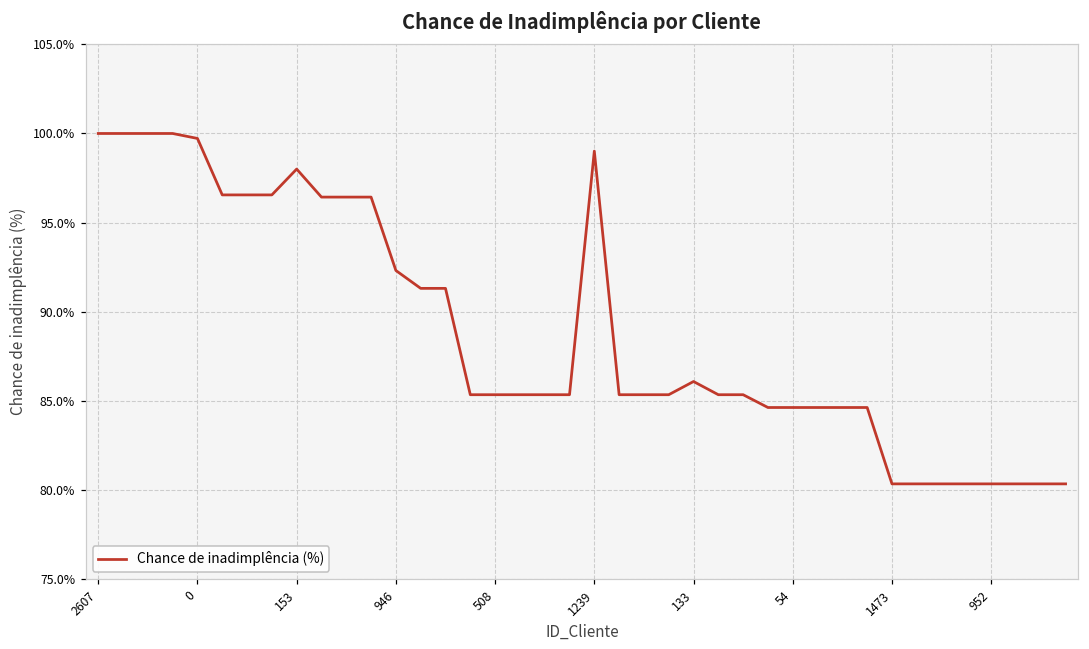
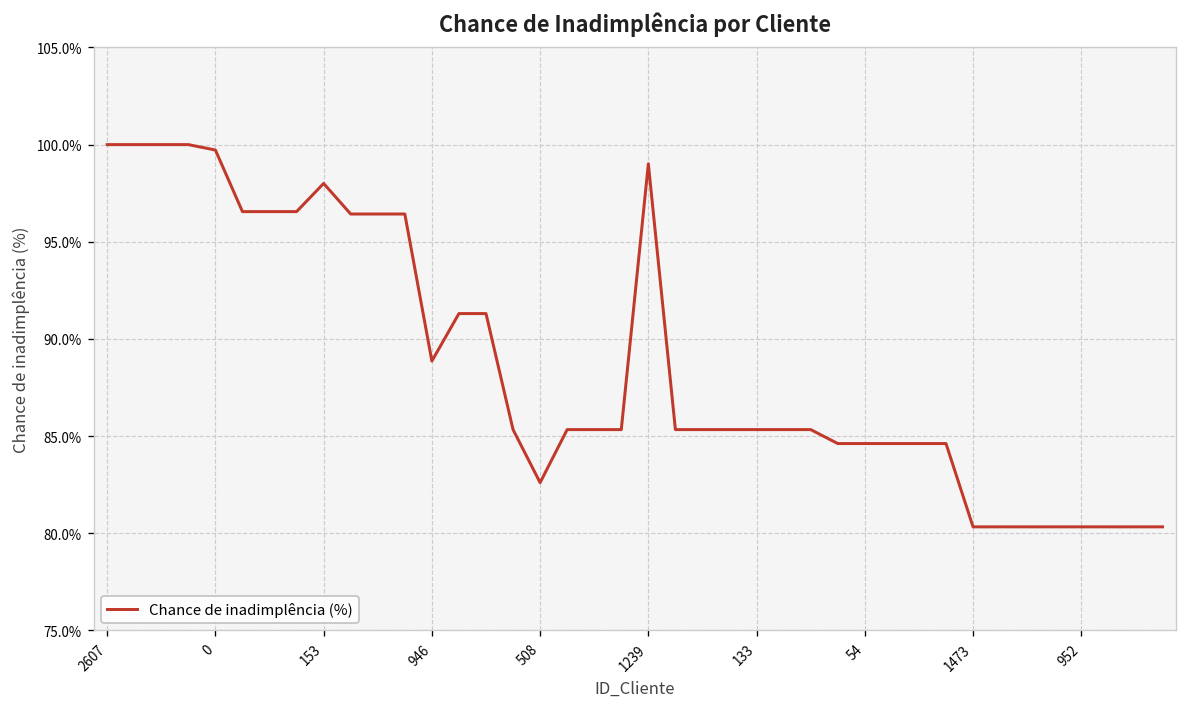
  {
    "2607": "100.0%",
    "0": "99.7%",
    "153": "98.0%",
-   "946": "92.3%",
-   "508": "85.3%",
+   "946": "88.9%",
+   "508": "82.6%",
    "1239": "99.0%",
-   "133": "86.1%",
+   "133": "85.3%",
    "54": "84.6%",
    "1473": "80.3%",
    "952": "80.3%"
  }
